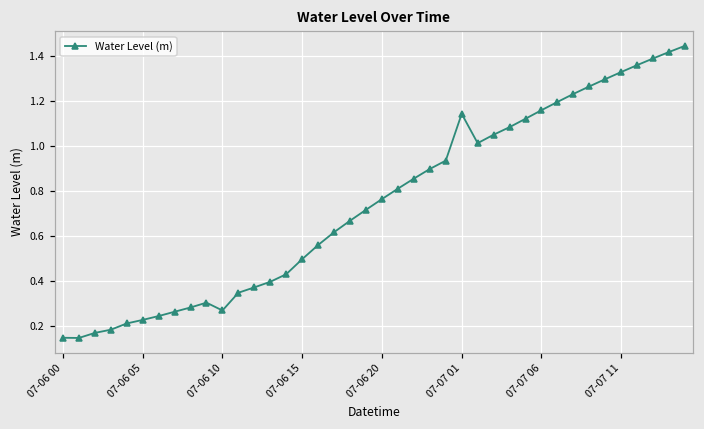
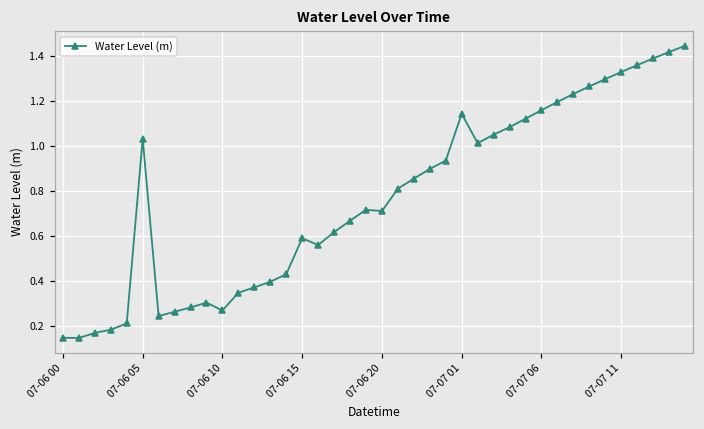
  {
    "07-06 00": 0.15,
-   "07-06 05": 0.23,
+   "07-06 05": 1.03,
    "07-06 10": 0.27,
-   "07-06 15": 0.50,
-   "07-06 20": 0.77,
+   "07-06 15": 0.59,
+   "07-06 20": 0.71,
    "07-07 01": 1.14,
    "07-07 06": 1.16,
    "07-07 11": 1.33
  }
